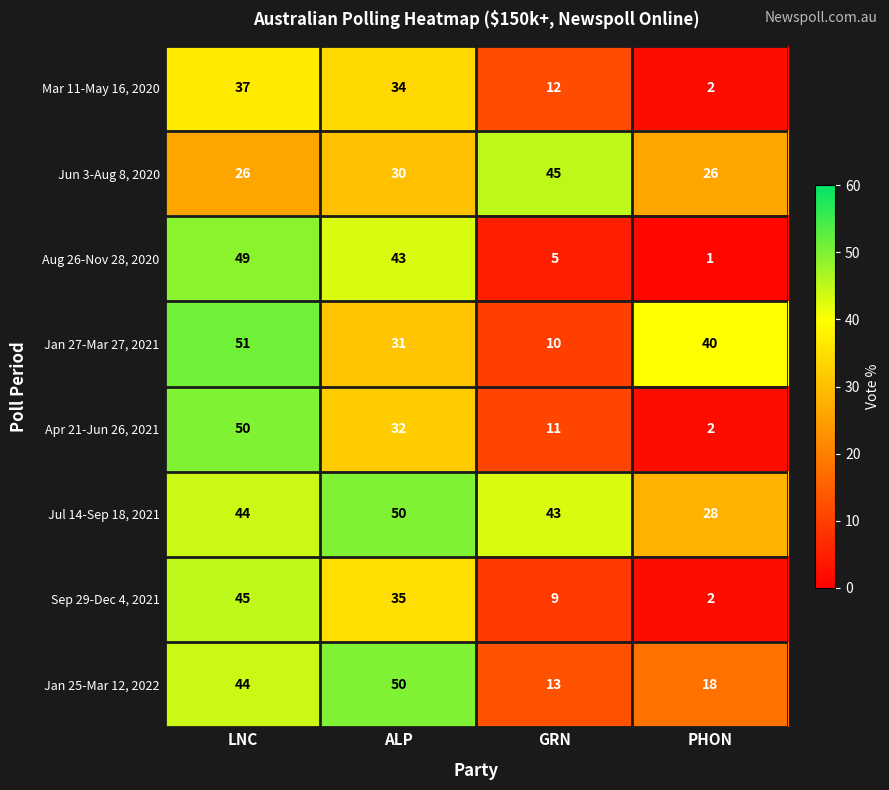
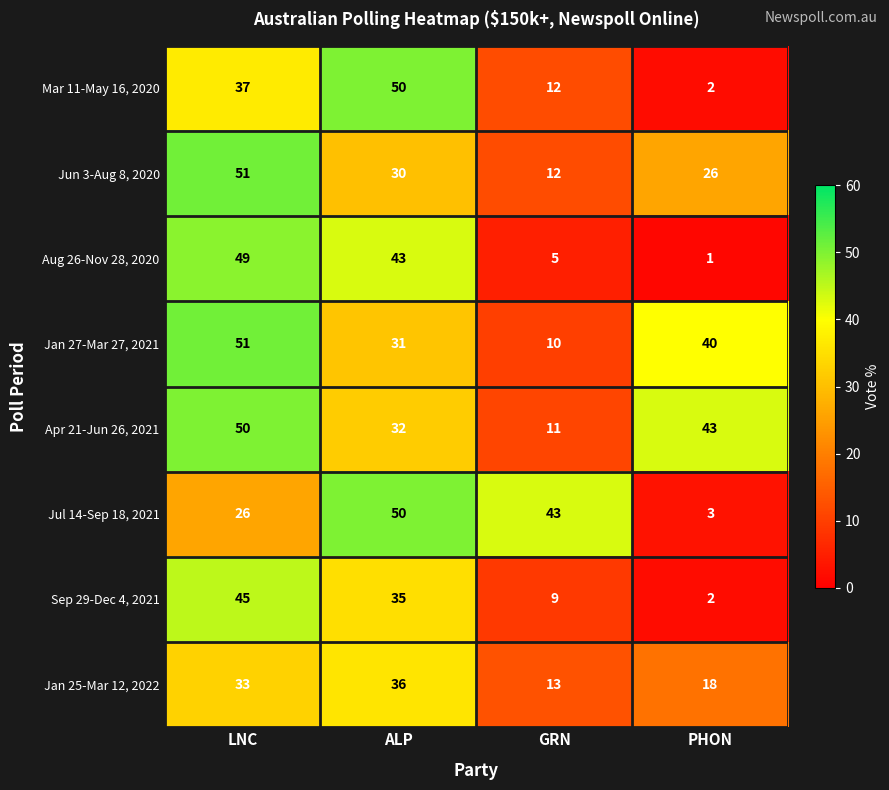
  {
    "Mar 11-May 16, 2020": {
      "LNC": 37,
-     "ALP": 34,
+     "ALP": 50,
      "GRN": 12,
      "PHON": 2
    },
    "Jun 3-Aug 8, 2020": {
-     "LNC": 26,
+     "LNC": 51,
      "ALP": 30,
-     "GRN": 45,
+     "GRN": 12,
      "PHON": 26
    },
    "Aug 26-Nov 28, 2020": {
      "LNC": 49,
      "ALP": 43,
      "GRN": 5,
      "PHON": 1
    },
    "Jan 27-Mar 27, 2021": {
      "LNC": 51,
      "ALP": 31,
      "GRN": 10,
      "PHON": 40
    },
    "Apr 21-Jun 26, 2021": {
      "LNC": 50,
      "ALP": 32,
      "GRN": 11,
-     "PHON": 2
+     "PHON": 43
    },
    "Jul 14-Sep 18, 2021": {
-     "LNC": 44,
+     "LNC": 26,
      "ALP": 50,
      "GRN": 43,
-     "PHON": 28
+     "PHON": 3
    },
    "Sep 29-Dec 4, 2021": {
      "LNC": 45,
      "ALP": 35,
      "GRN": 9,
      "PHON": 2
    },
    "Jan 25-Mar 12, 2022": {
-     "LNC": 44,
-     "ALP": 50,
+     "LNC": 33,
+     "ALP": 36,
      "GRN": 13,
      "PHON": 18
    }
  }
